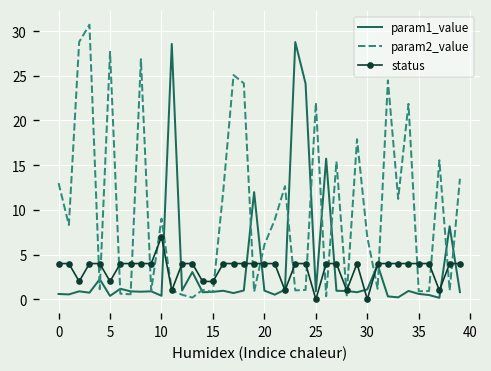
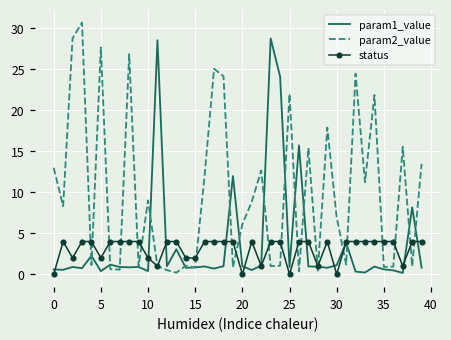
  {
    "status": {
-     "0": 4,
+     "0": 0,
      "5": 2,
-     "10": 7,
+     "10": 2,
      "15": 2,
-     "20": 4,
+     "20": 0,
      "25": 0,
      "30": 0,
      "35": 4
    }
  }
